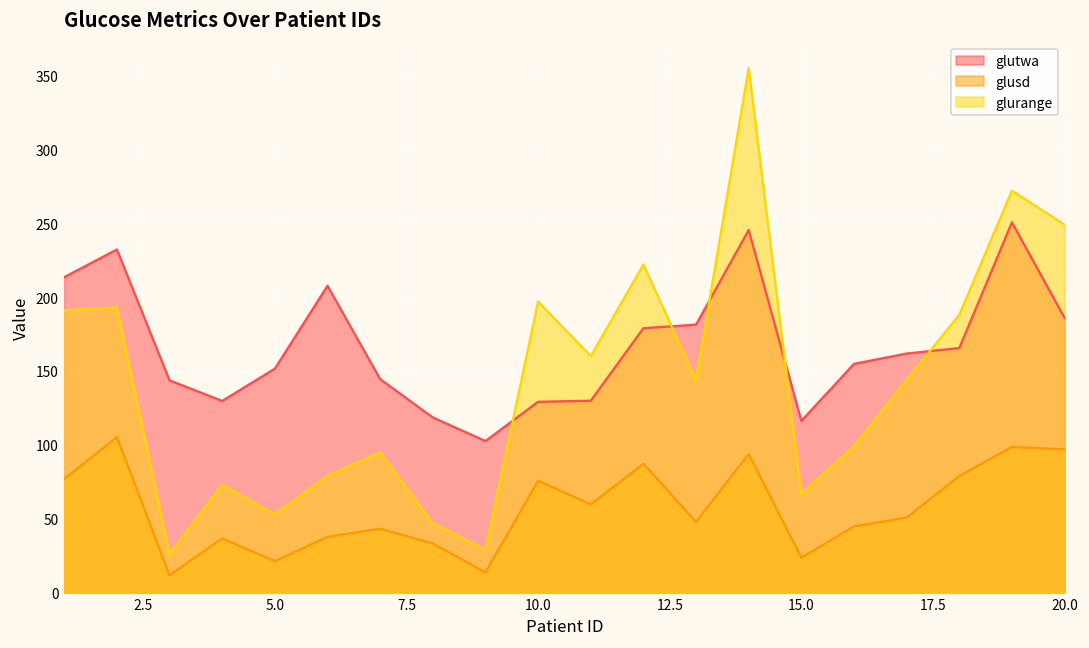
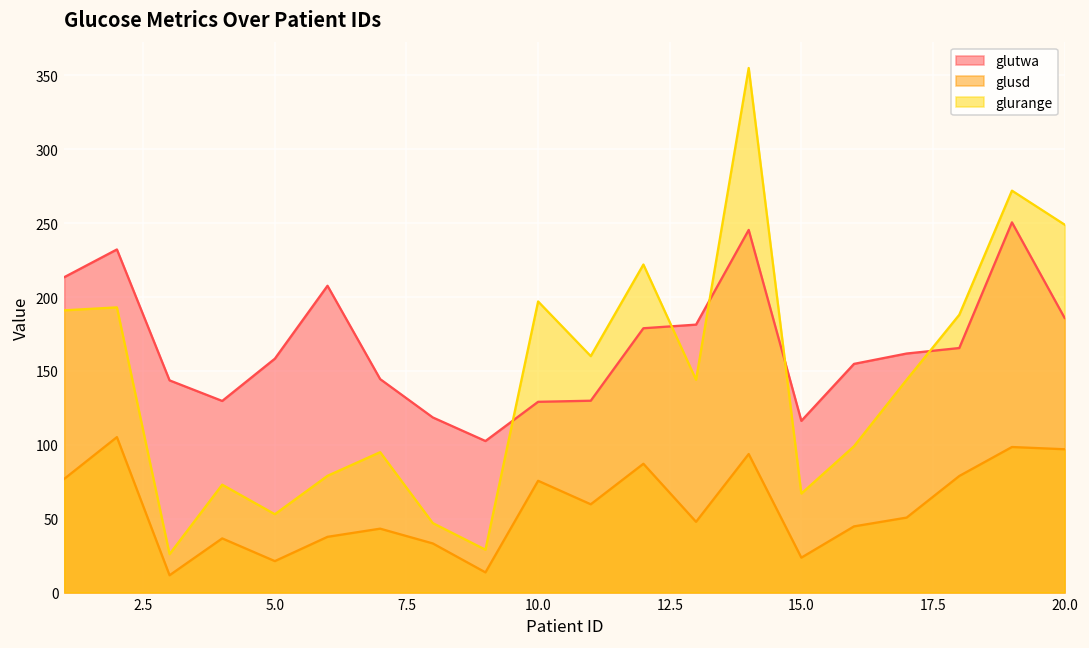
  {
    "glutwa": {
-     "5.0": 152,
+     "5.0": 158,
      "10.0": 129,
      "15.0": 116,
      "20.0": 186
    }
  }
